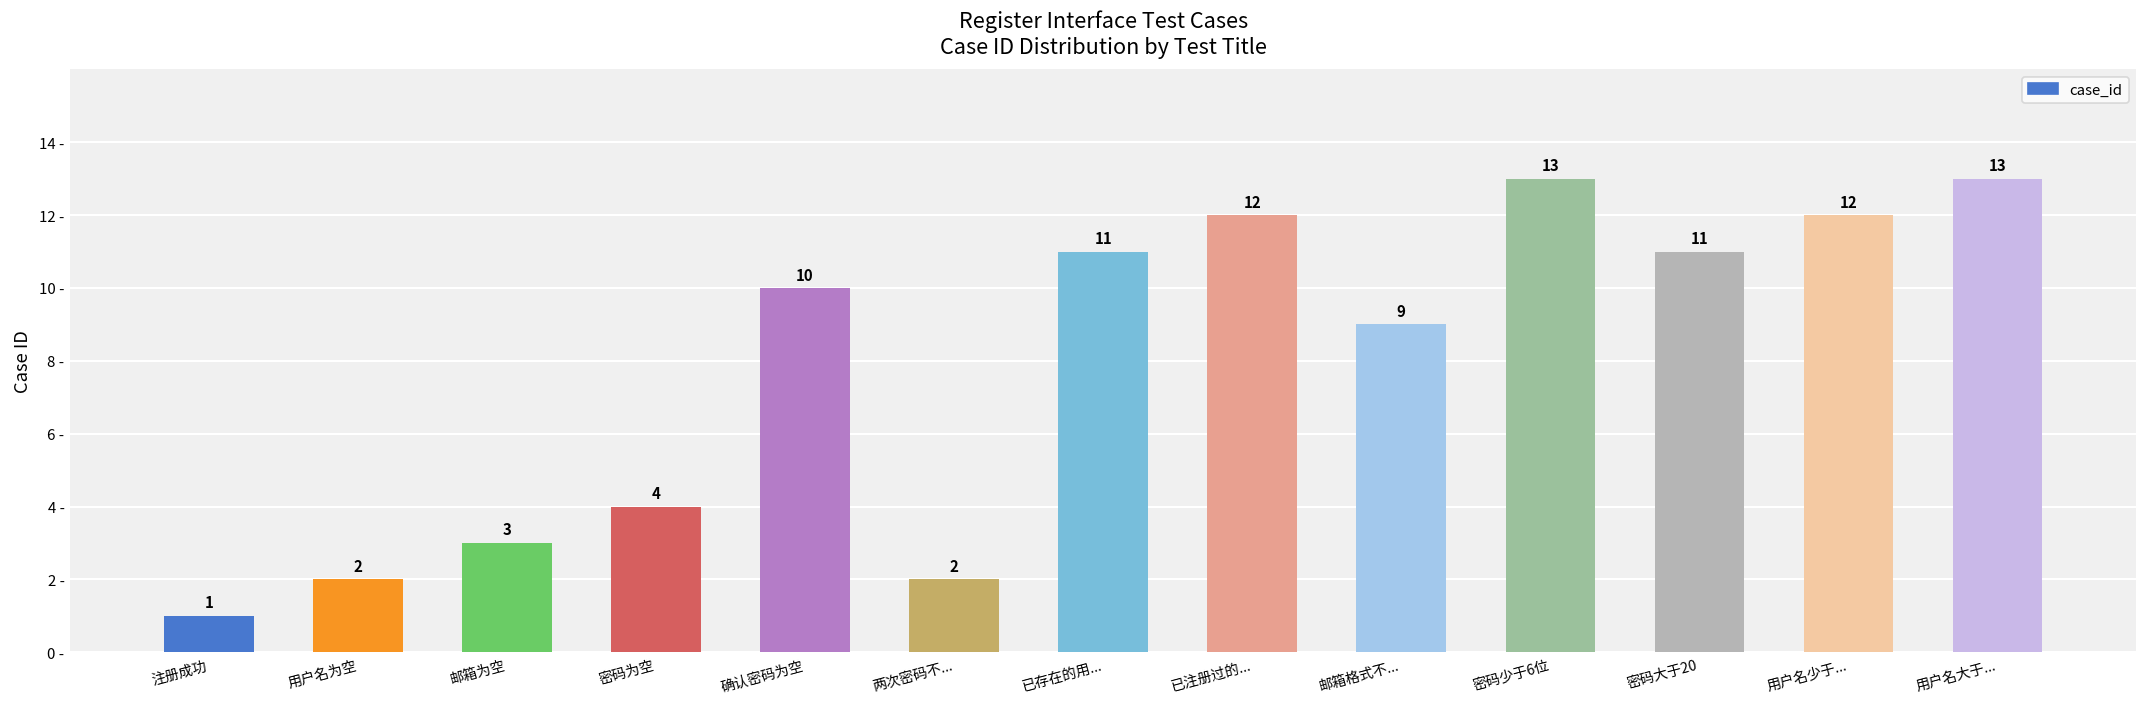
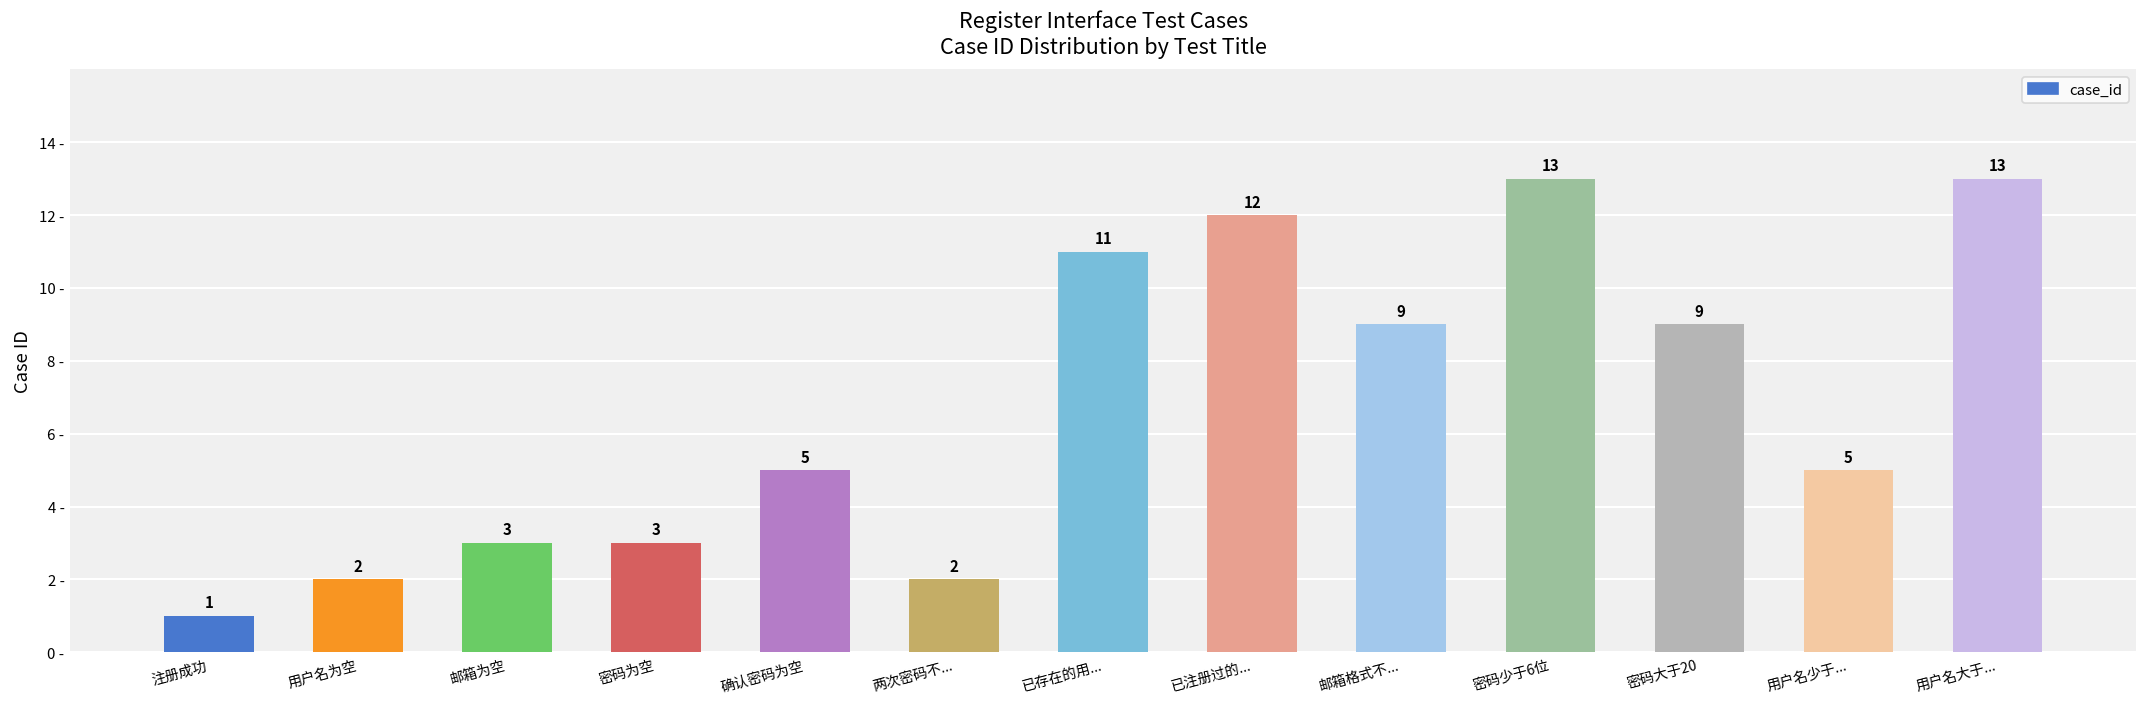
  {
    "注册成功": 1,
    "用户名为空": 2,
    "邮箱为空": 3,
-   "密码为空": 4,
-   "确认密码为空": 10,
+   "密码为空": 3,
+   "确认密码为空": 5,
    "两次密码不...": 2,
    "已存在的用...": 11,
    "已注册过的...": 12,
    "邮箱格式不...": 9,
    "密码少于6位": 13,
-   "密码大于20": 11,
-   "用户名少于...": 12,
+   "密码大于20": 9,
+   "用户名少于...": 5,
    "用户名大于...": 13
  }
